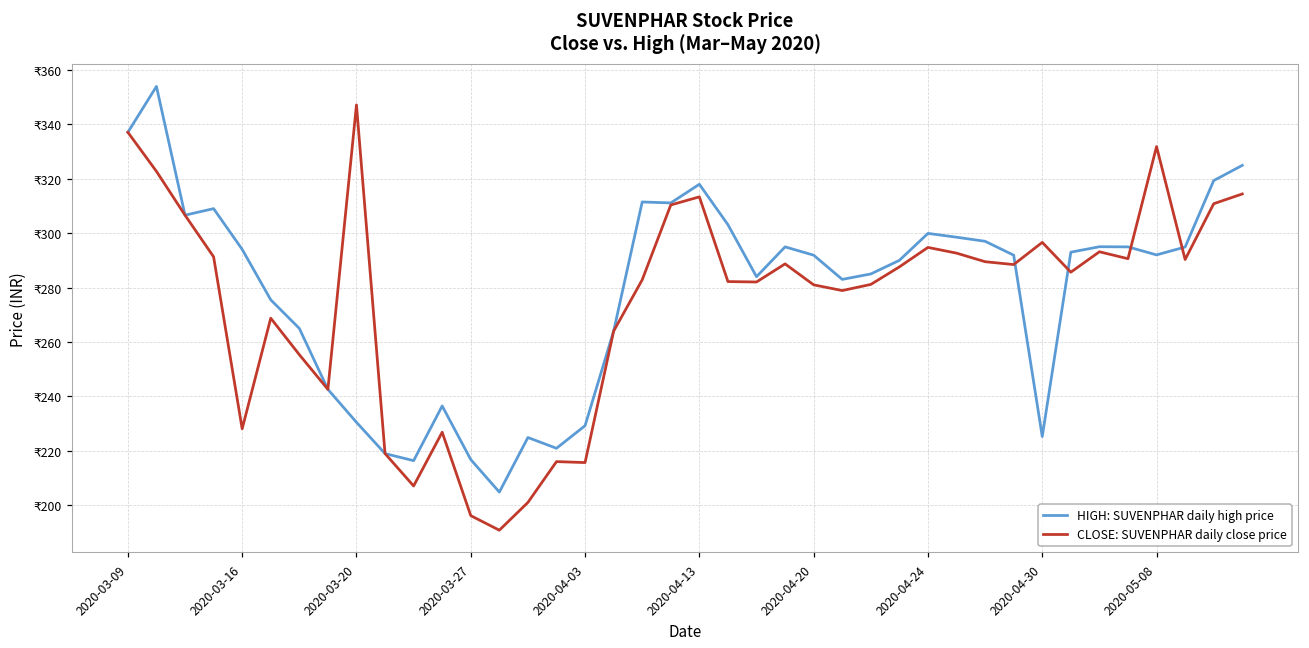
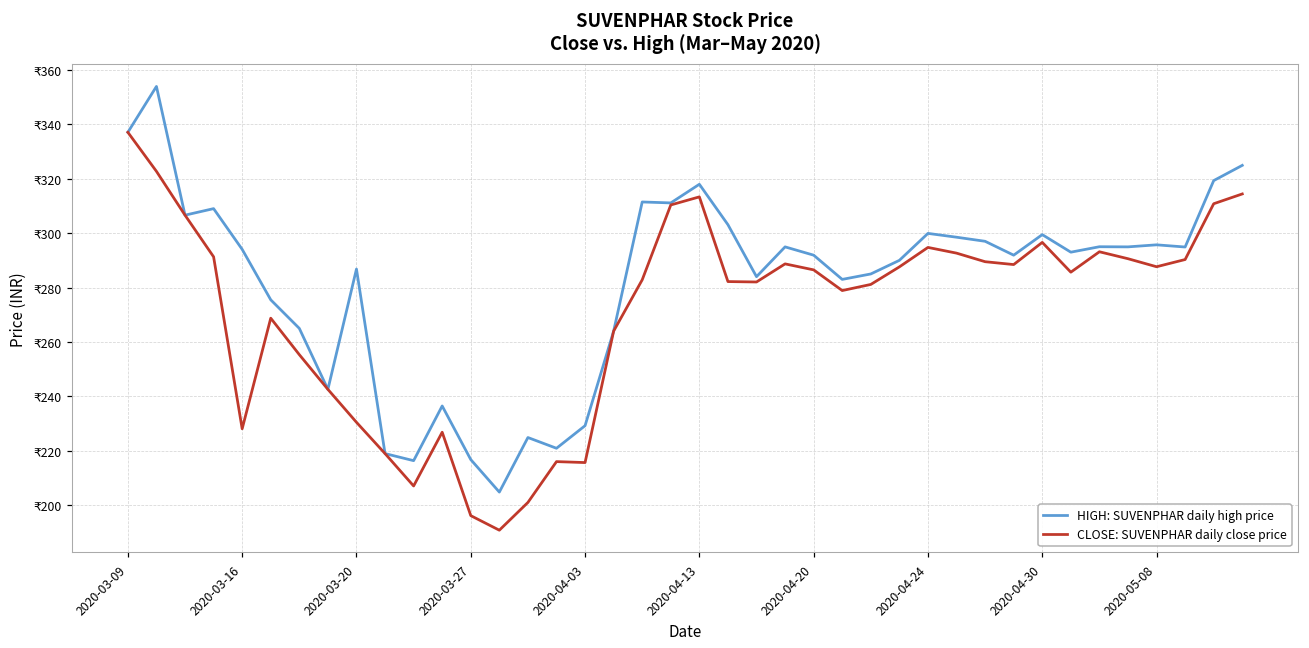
  {
    "HIGH: SUVENPHAR daily high price": {
      "2020-03-16": "₹294",
-     "2020-03-20": "₹231",
+     "2020-03-20": "₹287",
      "2020-03-27": "₹217",
      "2020-04-03": "₹229",
      "2020-04-13": "₹318",
      "2020-04-20": "₹292",
      "2020-04-24": "₹300",
-     "2020-04-30": "₹225",
-     "2020-05-08": "₹292"
+     "2020-04-30": "₹299",
+     "2020-05-08": "₹296"
    },
    "CLOSE: SUVENPHAR daily close price": {
      "2020-03-16": "₹228",
-     "2020-03-20": "₹347",
+     "2020-03-20": "₹231",
      "2020-03-27": "₹196",
      "2020-04-03": "₹216",
      "2020-04-13": "₹313",
-     "2020-04-20": "₹281",
+     "2020-04-20": "₹287",
      "2020-04-24": "₹295",
      "2020-04-30": "₹297",
-     "2020-05-08": "₹332"
+     "2020-05-08": "₹288"
    }
  }
